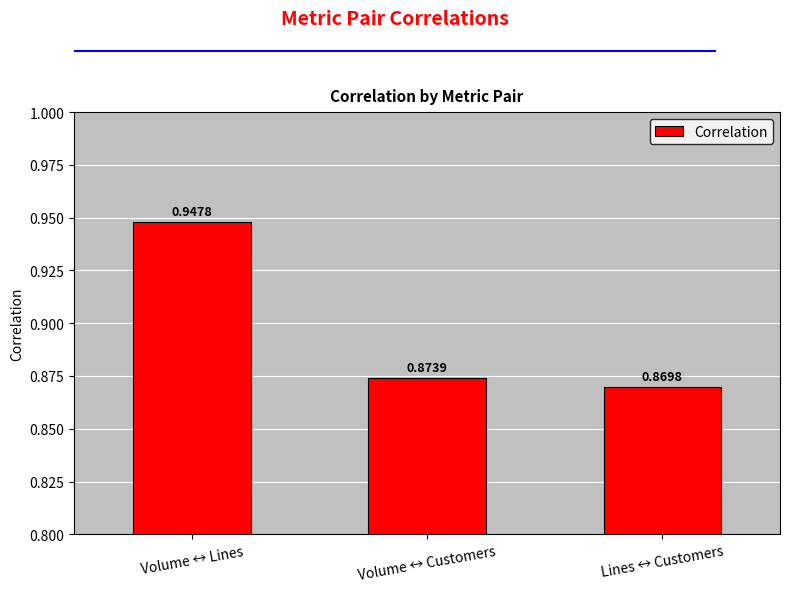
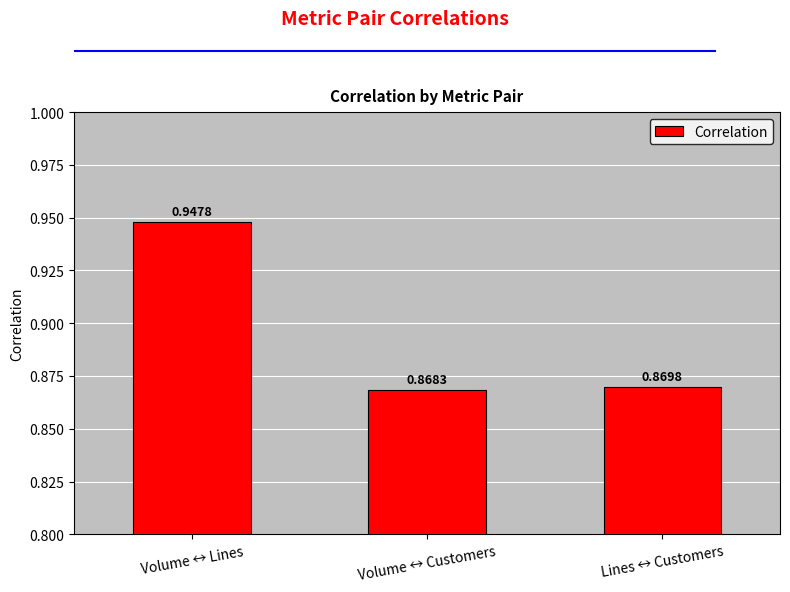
  {
    "Volume ↔ Lines": 0.9478,
-   "Volume ↔ Customers": 0.8739,
+   "Volume ↔ Customers": 0.8683,
    "Lines ↔ Customers": 0.8698
  }
